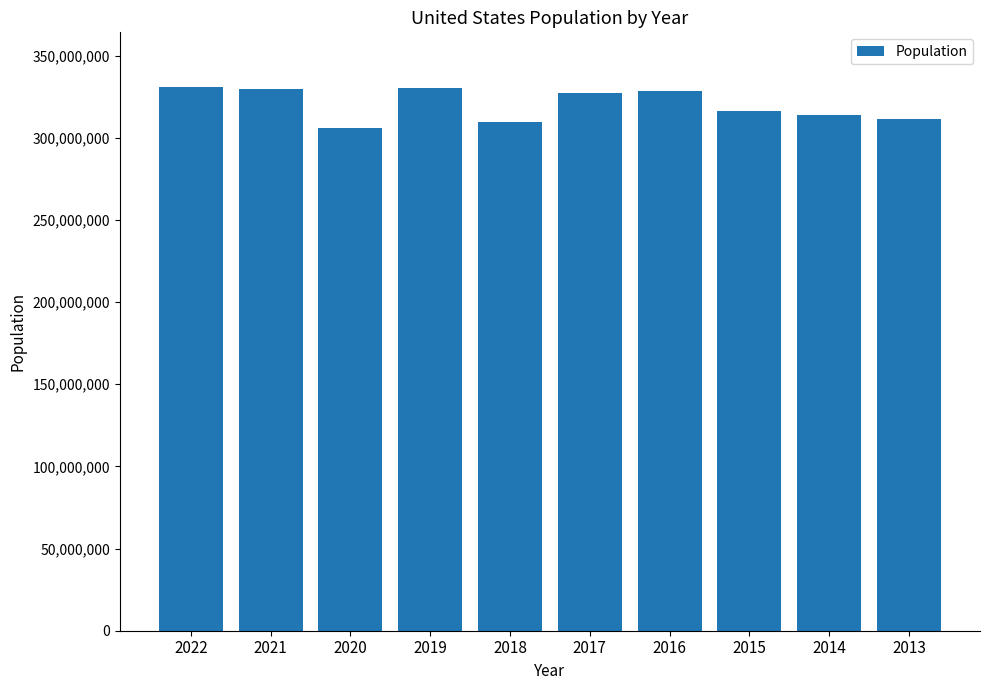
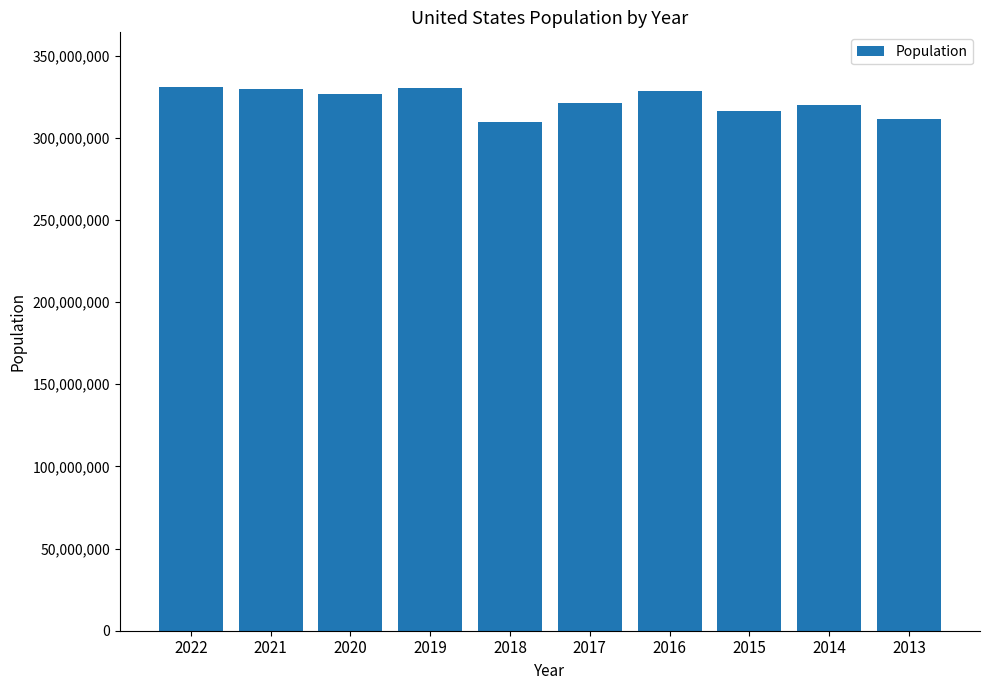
  {
    "2022": "331,000,000",
    "2021": "330,000,000",
-   "2020": "306,000,000",
+   "2020": "327,000,000",
    "2019": "330,000,000",
    "2018": "309,000,000",
-   "2017": "327,000,000",
+   "2017": "321,000,000",
    "2016": "328,000,000",
    "2015": "317,000,000",
-   "2014": "314,000,000",
+   "2014": "320,000,000",
    "2013": "312,000,000"
  }
